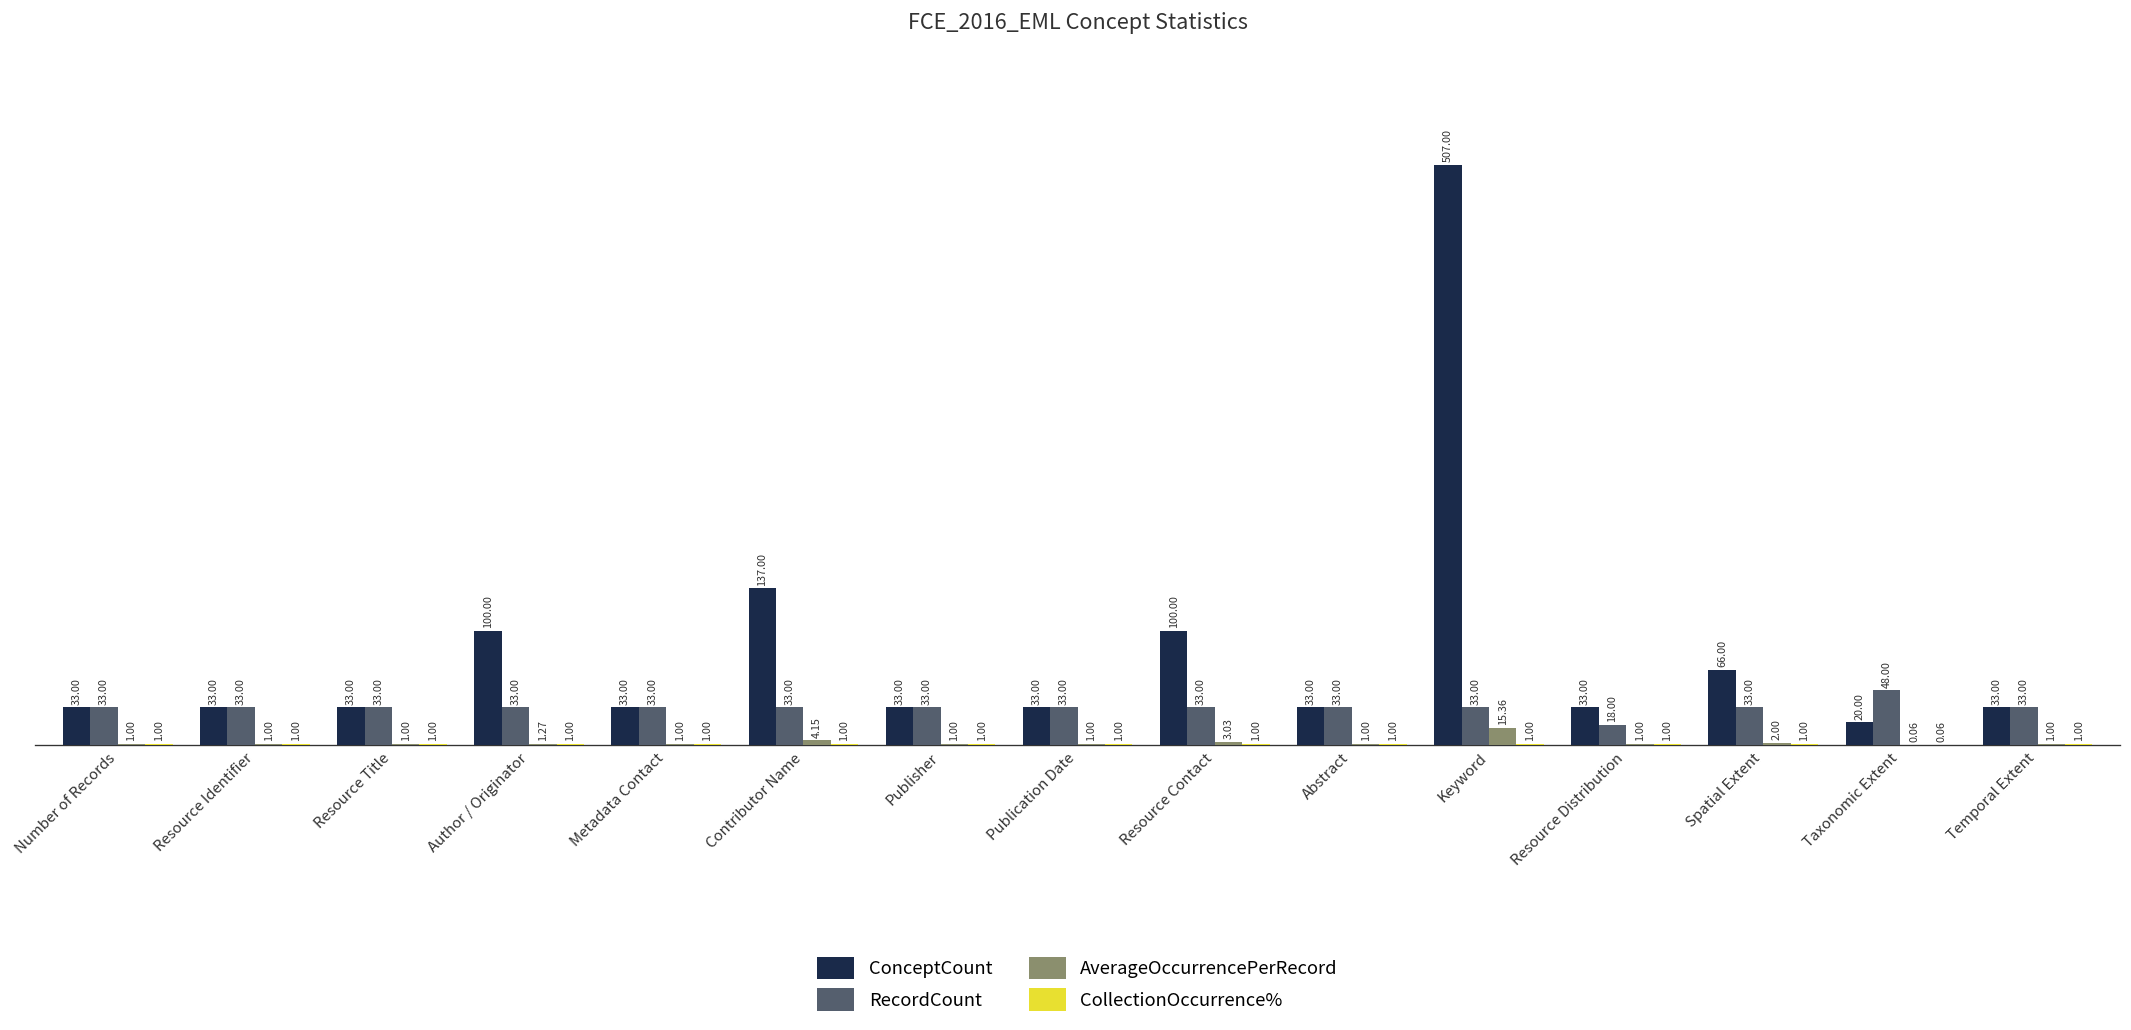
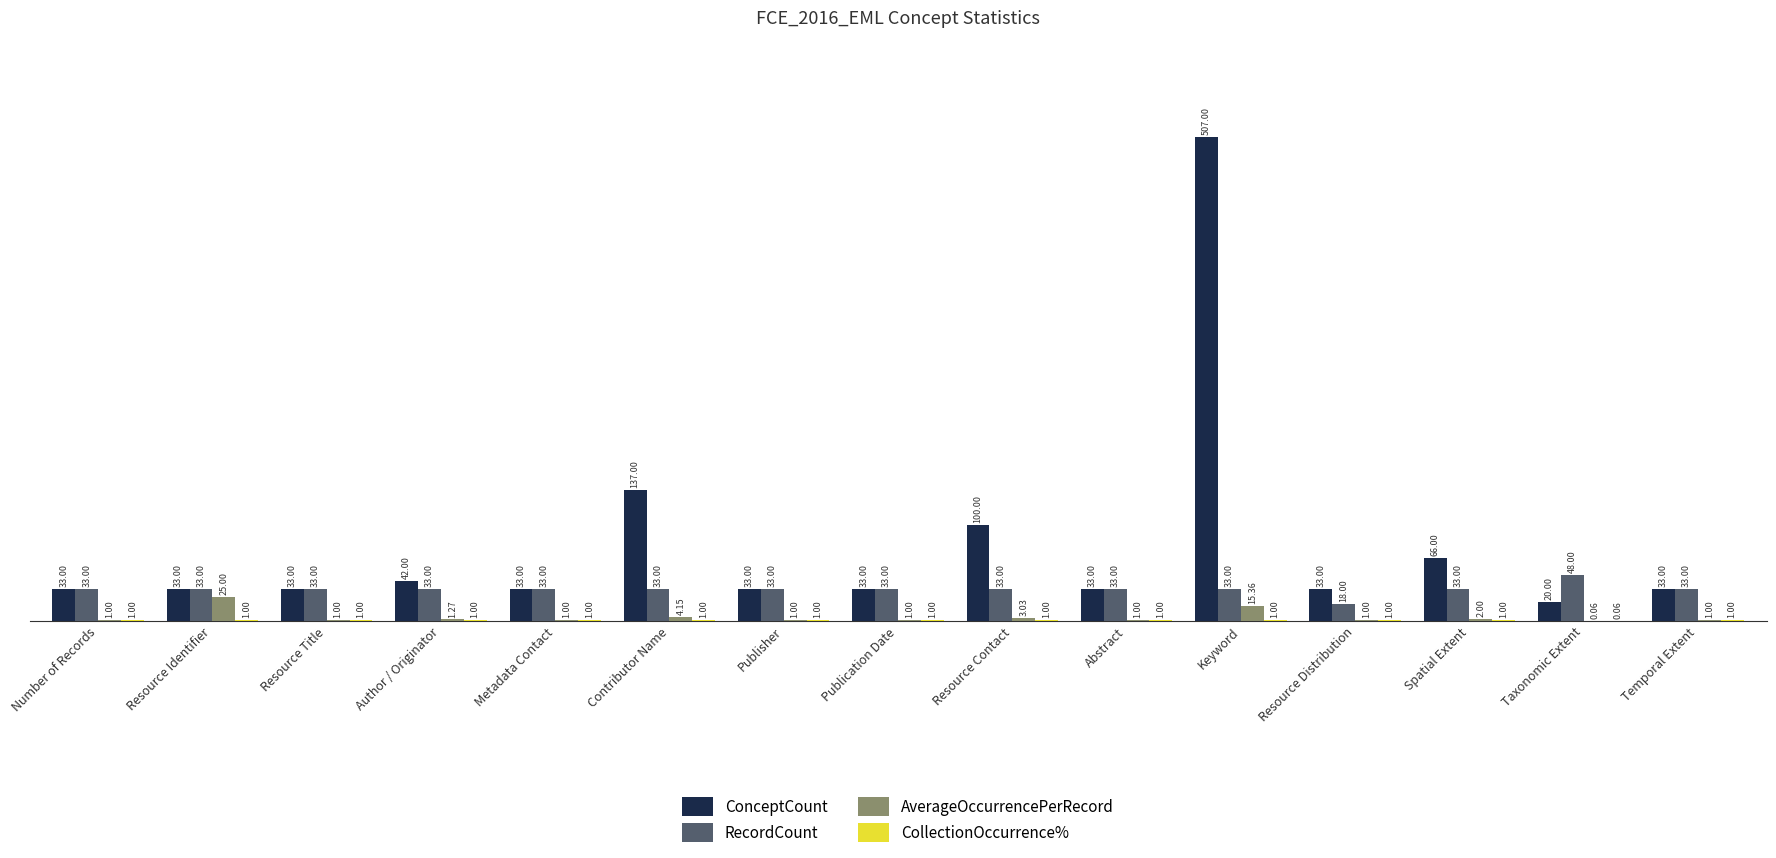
  {
    "ConceptCount": {
      "Number of Records": 33.00,
      "Resource Identifier": 33.00,
      "Resource Title": 33.00,
-     "Author / Originator": 100.00,
+     "Author / Originator": 42.00,
      "Metadata Contact": 33.00,
      "Contributor Name": 137.00,
      "Publisher": 33.00,
      "Publication Date": 33.00,
      "Resource Contact": 100.00,
      "Abstract": 33.00,
      "Keyword": 507.00,
      "Resource Distribution": 33.00,
      "Spatial Extent": 66.00,
      "Taxonomic Extent": 20.00,
      "Temporal Extent": 33.00
    },
    "RecordCount": {
      "Number of Records": 33.00,
      "Resource Identifier": 33.00,
      "Resource Title": 33.00,
      "Author / Originator": 33.00,
      "Metadata Contact": 33.00,
      "Contributor Name": 33.00,
      "Publisher": 33.00,
      "Publication Date": 33.00,
      "Resource Contact": 33.00,
      "Abstract": 33.00,
      "Keyword": 33.00,
      "Resource Distribution": 18.00,
      "Spatial Extent": 33.00,
      "Taxonomic Extent": 48.00,
      "Temporal Extent": 33.00
    },
    "AverageOccurrencePerRecord": {
      "Number of Records": 1.00,
-     "Resource Identifier": 1.00,
+     "Resource Identifier": 25.00,
      "Resource Title": 1.00,
      "Author / Originator": 1.27,
      "Metadata Contact": 1.00,
      "Contributor Name": 4.15,
      "Publisher": 1.00,
      "Publication Date": 1.00,
      "Resource Contact": 3.03,
      "Abstract": 1.00,
      "Keyword": 15.36,
      "Resource Distribution": 1.00,
      "Spatial Extent": 2.00,
      "Taxonomic Extent": 0.06,
      "Temporal Extent": 1.00
    },
    "CollectionOccurrence%": {
      "Number of Records": 1.00,
      "Resource Identifier": 1.00,
      "Resource Title": 1.00,
      "Author / Originator": 1.00,
      "Metadata Contact": 1.00,
      "Contributor Name": 1.00,
      "Publisher": 1.00,
      "Publication Date": 1.00,
      "Resource Contact": 1.00,
      "Abstract": 1.00,
      "Keyword": 1.00,
      "Resource Distribution": 1.00,
      "Spatial Extent": 1.00,
      "Taxonomic Extent": 0.06,
      "Temporal Extent": 1.00
    }
  }
